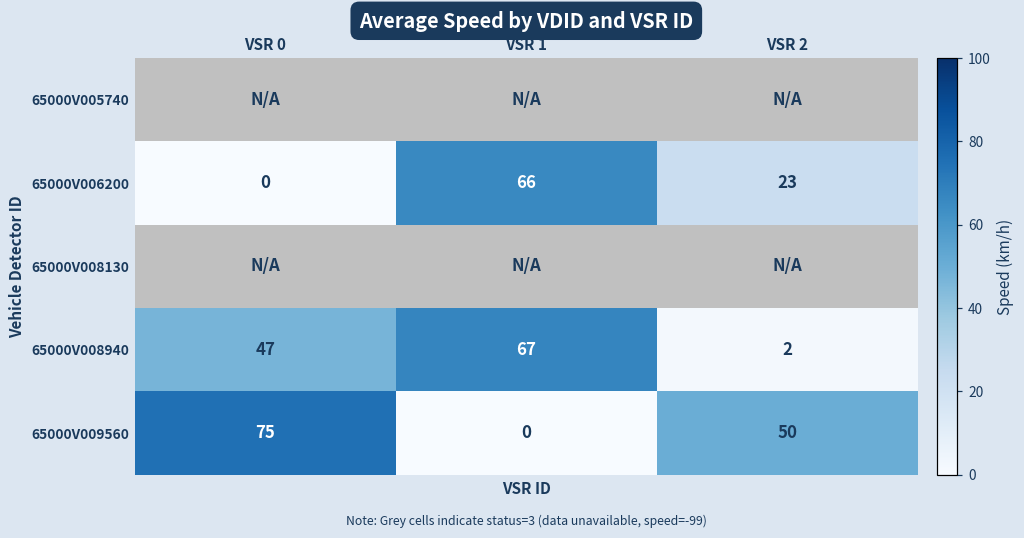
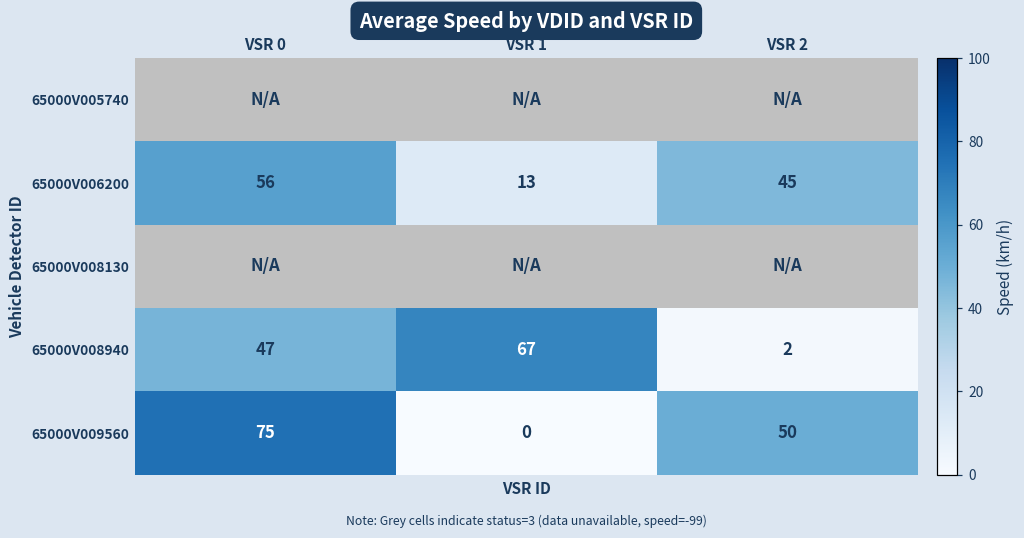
  {
    "65000V006200": {
-     "VSR 0": 0,
-     "VSR 1": 66,
-     "VSR 2": 23
+     "VSR 0": 56,
+     "VSR 1": 13,
+     "VSR 2": 45
    },
    "65000V008940": {
      "VSR 0": 47,
      "VSR 1": 67,
      "VSR 2": 2
    },
    "65000V009560": {
      "VSR 0": 75,
      "VSR 1": 0,
      "VSR 2": 50
    }
  }
